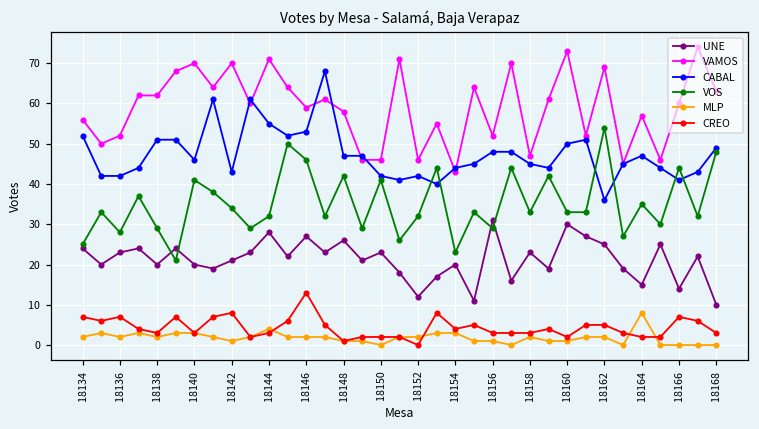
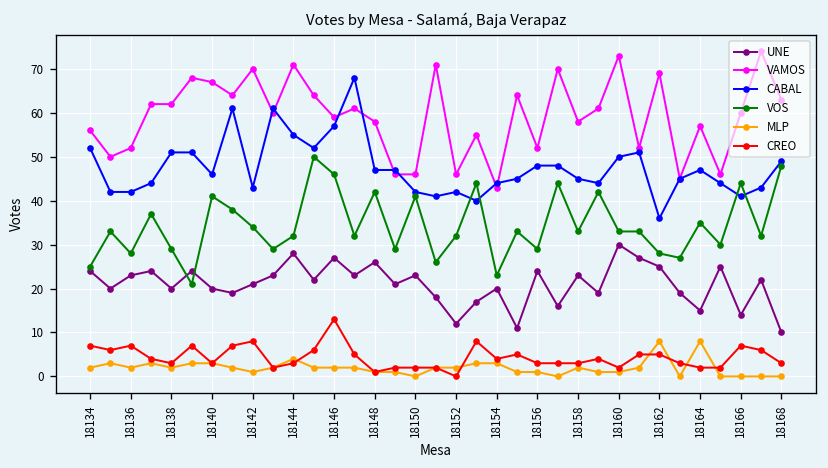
  {
    "UNE": {
      "18134": 24,
      "18136": 23,
      "18138": 20,
      "18140": 20,
      "18142": 21,
      "18144": 28,
      "18146": 27,
      "18148": 26,
      "18150": 23,
      "18152": 12,
      "18154": 20,
-     "18156": 31,
+     "18156": 24,
      "18158": 23,
      "18160": 30,
      "18162": 25,
      "18164": 15,
      "18166": 14,
      "18168": 10
    },
    "VAMOS": {
      "18134": 56,
      "18136": 52,
      "18138": 62,
-     "18140": 70,
+     "18140": 67,
      "18142": 70,
      "18144": 71,
      "18146": 59,
      "18148": 58,
      "18150": 46,
      "18152": 46,
      "18154": 43,
      "18156": 52,
-     "18158": 47,
+     "18158": 58,
      "18160": 73,
      "18162": 69,
      "18164": 57
    },
    "CABAL": {
      "18134": 52,
      "18136": 42,
      "18138": 51,
      "18140": 46,
      "18142": 43,
      "18144": 55,
-     "18146": 53,
+     "18146": 57,
      "18148": 47,
      "18150": 42,
      "18152": 42,
      "18154": 44,
      "18156": 48,
      "18158": 45,
      "18160": 50,
      "18162": 36,
      "18164": 47,
      "18166": 41,
      "18168": 49
    },
    "VOS": {
      "18134": 25,
      "18136": 28,
      "18138": 29,
      "18140": 41,
      "18142": 34,
      "18144": 32,
      "18146": 46,
      "18148": 42,
      "18150": 41,
      "18152": 32,
      "18154": 23,
      "18156": 29,
      "18158": 33,
      "18160": 33,
-     "18162": 54,
+     "18162": 28,
      "18164": 35,
      "18166": 44,
      "18168": 48
    },
    "MLP": {
      "18134": 2,
      "18136": 2,
      "18138": 2,
      "18142": 1,
      "18144": 4,
      "18146": 2,
      "18150": 0,
      "18152": 2,
      "18154": 3,
      "18156": 1,
      "18158": 2,
      "18160": 1,
-     "18162": 2,
+     "18162": 8,
      "18164": 8,
      "18166": 0,
      "18168": 0
    },
    "CREO": {
      "18134": 7,
      "18136": 7,
      "18138": 3,
      "18142": 8,
      "18144": 3,
      "18146": 13,
      "18150": 2,
      "18152": 0,
      "18154": 4,
      "18156": 3,
      "18158": 3,
      "18160": 2,
      "18162": 5,
      "18164": 2,
      "18166": 7,
      "18168": 3
    }
  }
